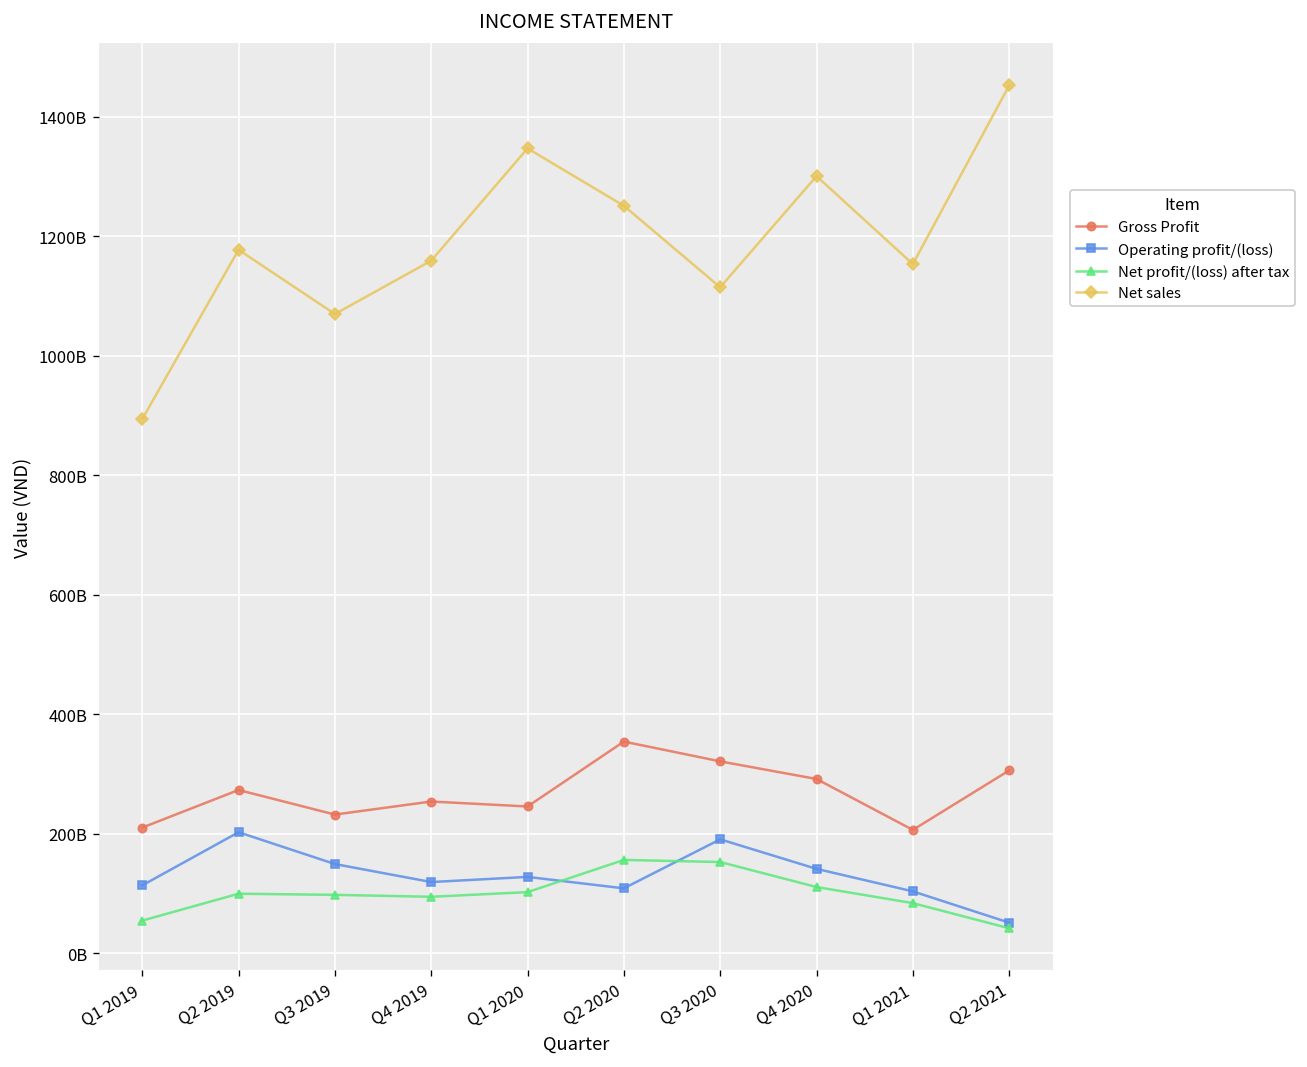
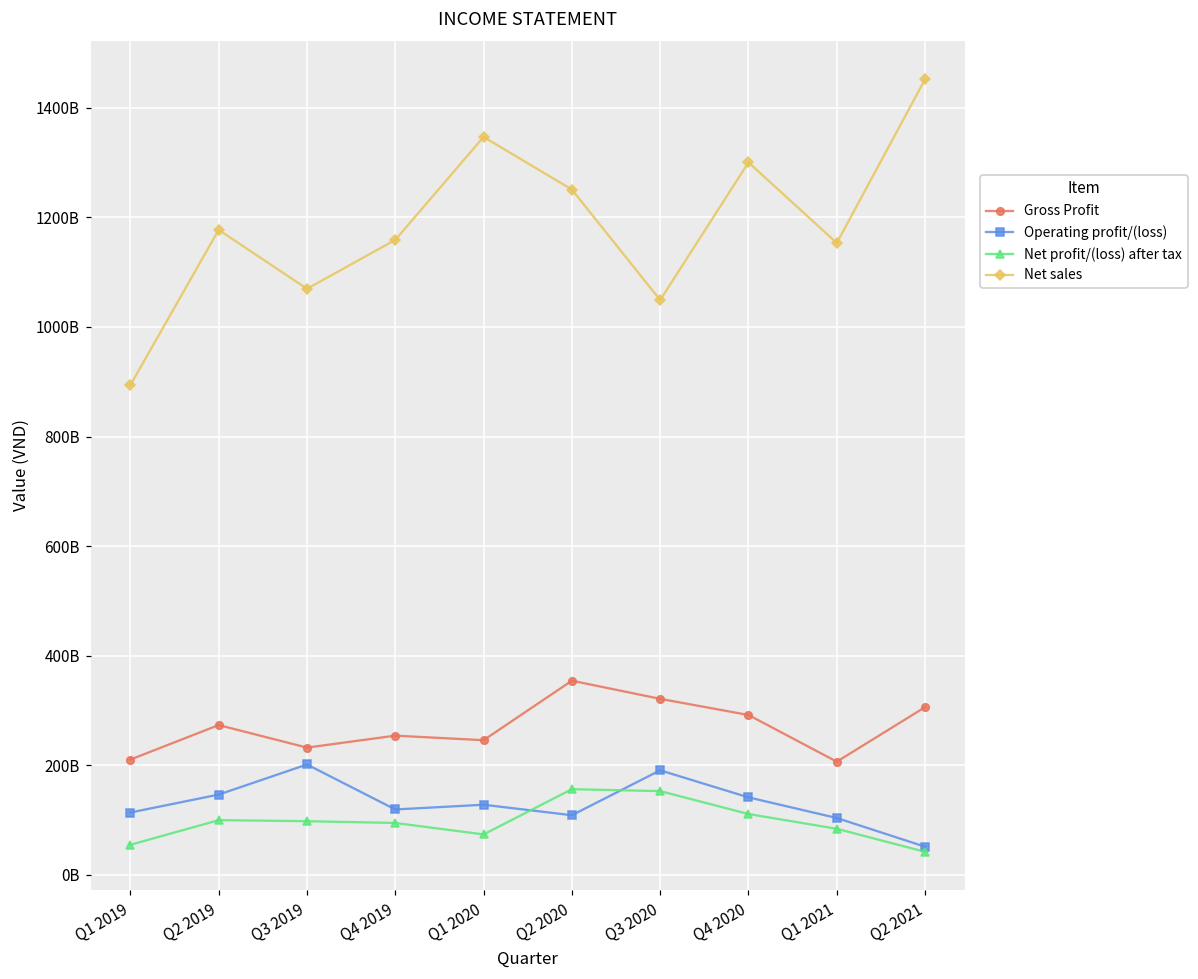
  {
    "Gross Profit": {
      "Q1 2019": 210000000000,
      "Q2 2019": 270000000000,
      "Q3 2019": 230000000000,
      "Q4 2019": 250000000000,
      "Q1 2020": 250000000000,
      "Q2 2020": 350000000000,
      "Q3 2020": 320000000000,
      "Q4 2020": 290000000000,
      "Q1 2021": 210000000000,
      "Q2 2021": 310000000000
    },
    "Operating profit/(loss)": {
      "Q1 2019": 110000000000,
-     "Q2 2019": 200000000000,
-     "Q3 2019": 150000000000,
+     "Q2 2019": 150000000000,
+     "Q3 2019": 200000000000,
      "Q4 2019": 120000000000,
      "Q1 2020": 130000000000,
      "Q2 2020": 110000000000,
      "Q3 2020": 190000000000,
      "Q4 2020": 140000000000,
      "Q1 2021": 100000000000,
      "Q2 2021": 50000000000
    },
    "Net profit/(loss) after tax": {
      "Q1 2019": 50000000000,
      "Q2 2019": 100000000000,
      "Q3 2019": 100000000000,
      "Q4 2019": 90000000000,
-     "Q1 2020": 100000000000,
+     "Q1 2020": 70000000000,
      "Q2 2020": 160000000000,
      "Q3 2020": 150000000000,
      "Q4 2020": 110000000000,
      "Q1 2021": 80000000000,
      "Q2 2021": 40000000000
    },
    "Net sales": {
      "Q1 2019": 890000000000,
      "Q2 2019": 1180000000000,
      "Q3 2019": 1070000000000,
      "Q4 2019": 1160000000000,
      "Q1 2020": 1350000000000,
      "Q2 2020": 1250000000000,
-     "Q3 2020": 1110000000000,
+     "Q3 2020": 1050000000000,
      "Q4 2020": 1300000000000,
      "Q1 2021": 1150000000000,
      "Q2 2021": 1450000000000
    }
  }
